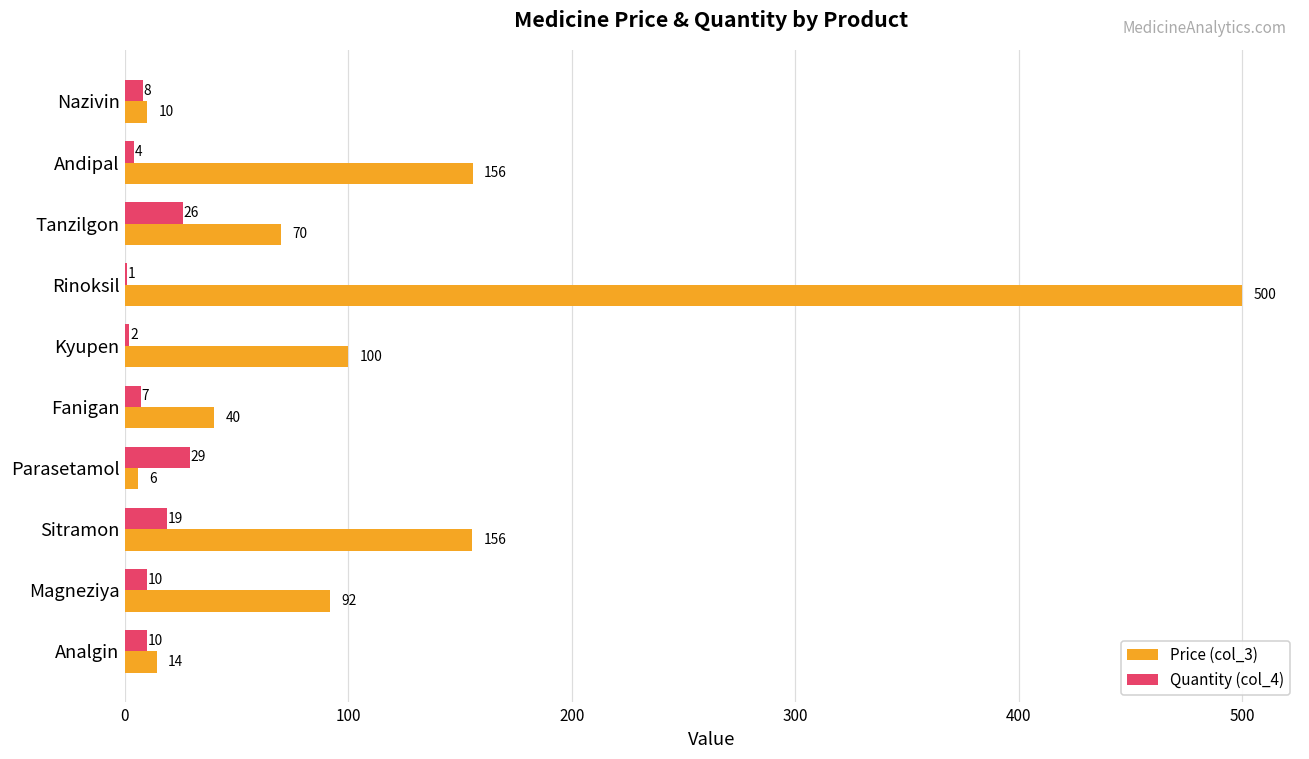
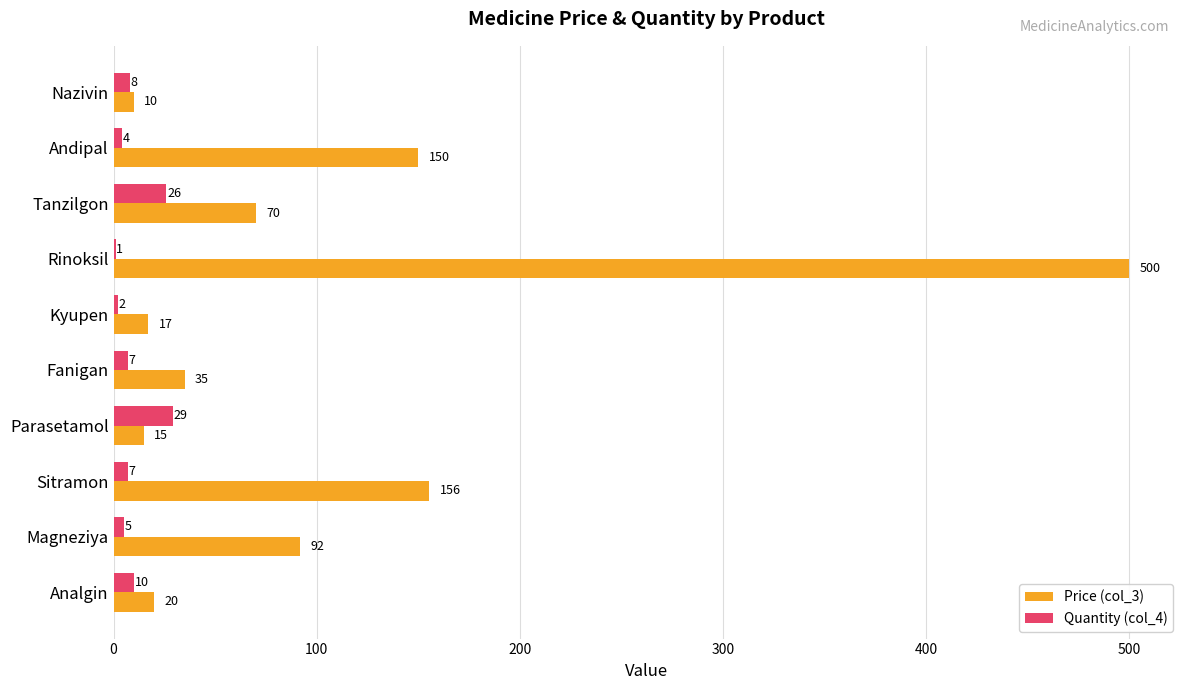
  {
    "Price (col_3)": {
      "Nazivin": 10,
-     "Andipal": 156,
+     "Andipal": 150,
      "Tanzilgon": 70,
      "Rinoksil": 500,
-     "Kyupen": 100,
-     "Fanigan": 40,
-     "Parasetamol": 6,
+     "Kyupen": 17,
+     "Fanigan": 35,
+     "Parasetamol": 15,
      "Sitramon": 156,
      "Magneziya": 92,
-     "Analgin": 14
+     "Analgin": 20
    },
    "Quantity (col_4)": {
      "Nazivin": 8,
      "Andipal": 4,
      "Tanzilgon": 26,
      "Rinoksil": 1,
      "Kyupen": 2,
      "Fanigan": 7,
      "Parasetamol": 29,
-     "Sitramon": 19,
-     "Magneziya": 10,
+     "Sitramon": 7,
+     "Magneziya": 5,
      "Analgin": 10
    }
  }
